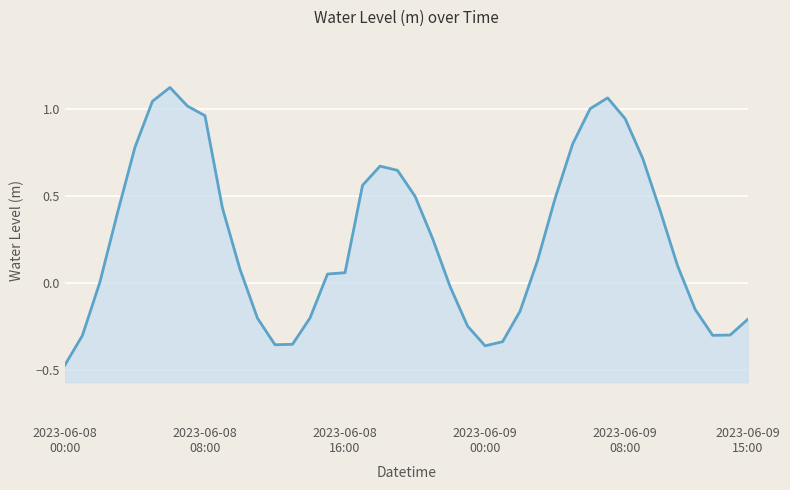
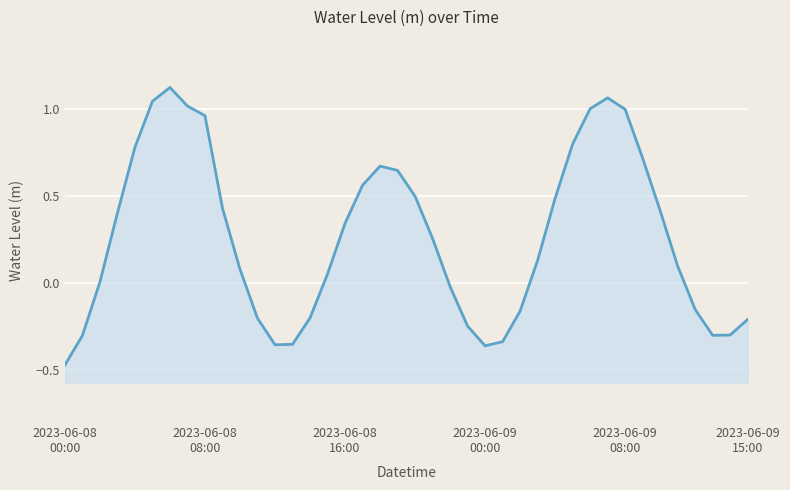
  {
    "2023-06-08 00:00": -0.47,
    "2023-06-08 08:00": 0.96,
-   "2023-06-08 16:00": 0.06,
+   "2023-06-08 16:00": 0.34,
    "2023-06-09 00:00": -0.36,
-   "2023-06-09 08:00": 0.95,
+   "2023-06-09 08:00": 1.00,
    "2023-06-09 15:00": -0.21
  }
